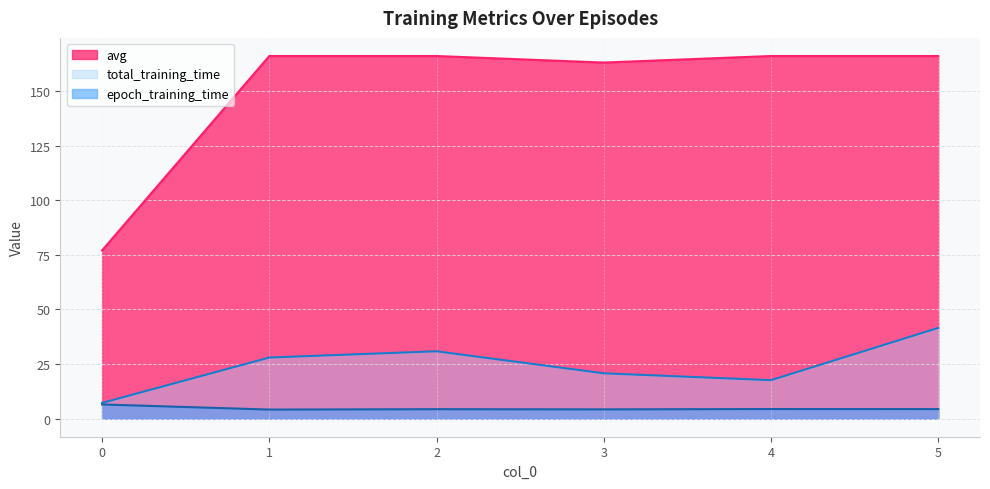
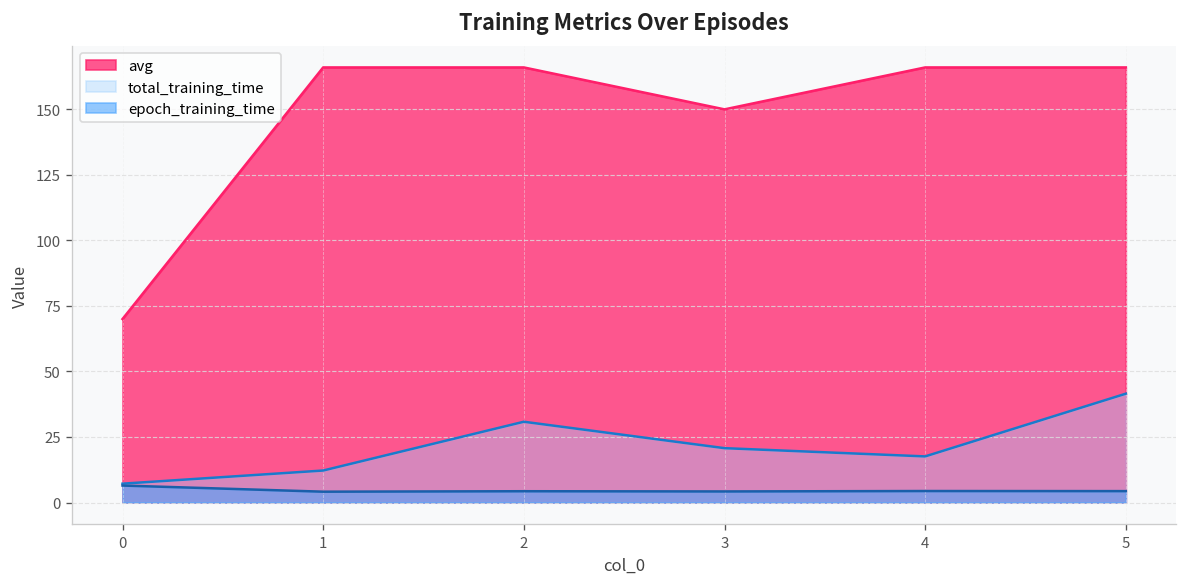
  {
    "avg": {
-     "0": 77,
+     "0": 70,
      "1": 166,
      "2": 166,
-     "3": 163,
+     "3": 150,
      "4": 166,
      "5": 166
    },
    "total_training_time": {
-     "1": 28,
+     "1": 12,
      "2": 31,
      "3": 21,
      "4": 18,
      "5": 42
    },
    "epoch_training_time": {
      "1": 4,
      "2": 4,
      "3": 4,
      "4": 4,
      "5": 4
    }
  }
